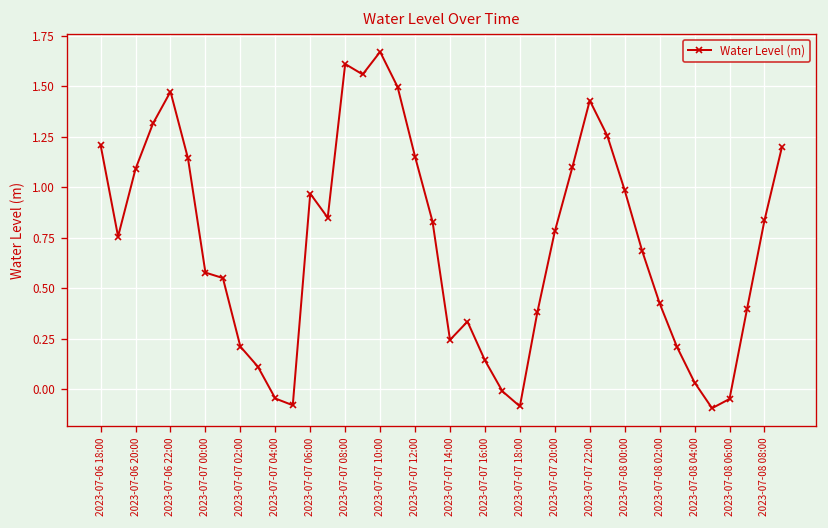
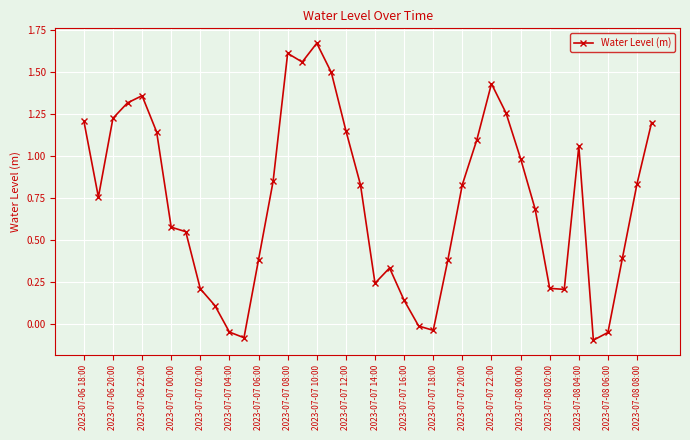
  {
    "2023-07-06 18:00": 1.21,
-   "2023-07-06 20:00": 1.09,
-   "2023-07-06 22:00": 1.47,
+   "2023-07-06 20:00": 1.22,
+   "2023-07-06 22:00": 1.36,
    "2023-07-07 00:00": 0.58,
    "2023-07-07 02:00": 0.21,
    "2023-07-07 04:00": -0.05,
-   "2023-07-07 06:00": 0.97,
+   "2023-07-07 06:00": 0.38,
    "2023-07-07 08:00": 1.61,
    "2023-07-07 10:00": 1.67,
    "2023-07-07 12:00": 1.15,
    "2023-07-07 14:00": 0.24,
    "2023-07-07 16:00": 0.14,
-   "2023-07-07 18:00": -0.08,
-   "2023-07-07 20:00": 0.78,
+   "2023-07-07 18:00": -0.04,
+   "2023-07-07 20:00": 0.83,
    "2023-07-07 22:00": 1.43,
    "2023-07-08 00:00": 0.98,
-   "2023-07-08 02:00": 0.43,
-   "2023-07-08 04:00": 0.03,
+   "2023-07-08 02:00": 0.21,
+   "2023-07-08 04:00": 1.06,
    "2023-07-08 06:00": -0.05,
    "2023-07-08 08:00": 0.84
  }
